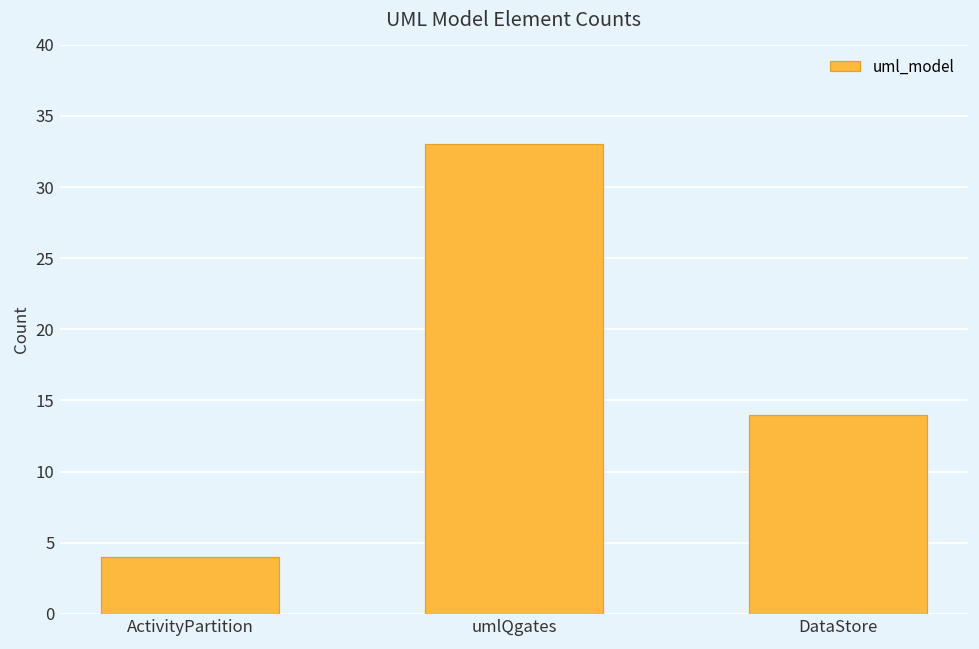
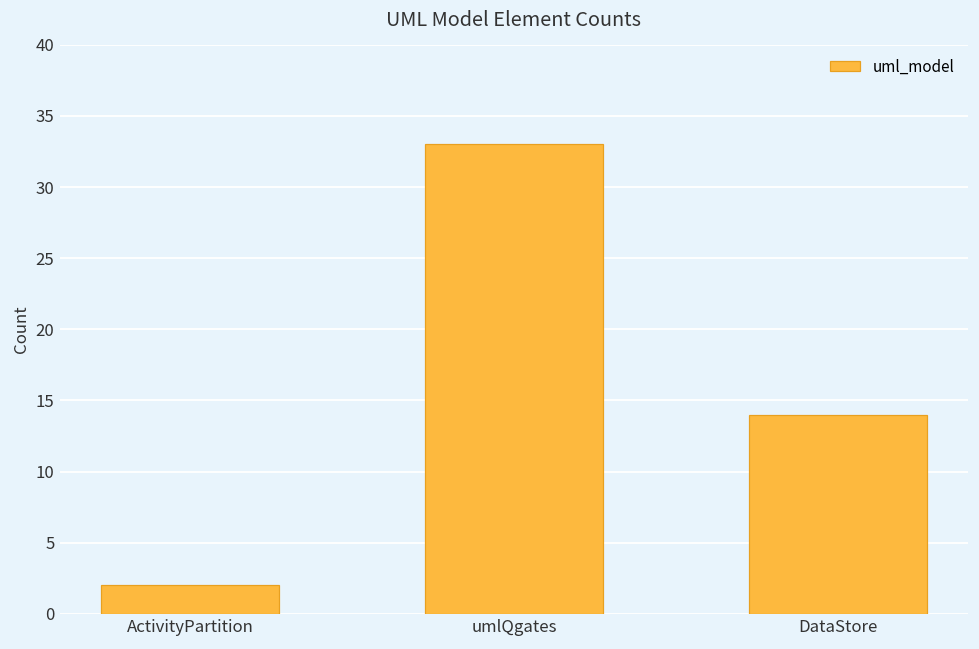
  {
-   "ActivityPartition": 4,
+   "ActivityPartition": 2,
    "umlQgates": 33,
    "DataStore": 14
  }
